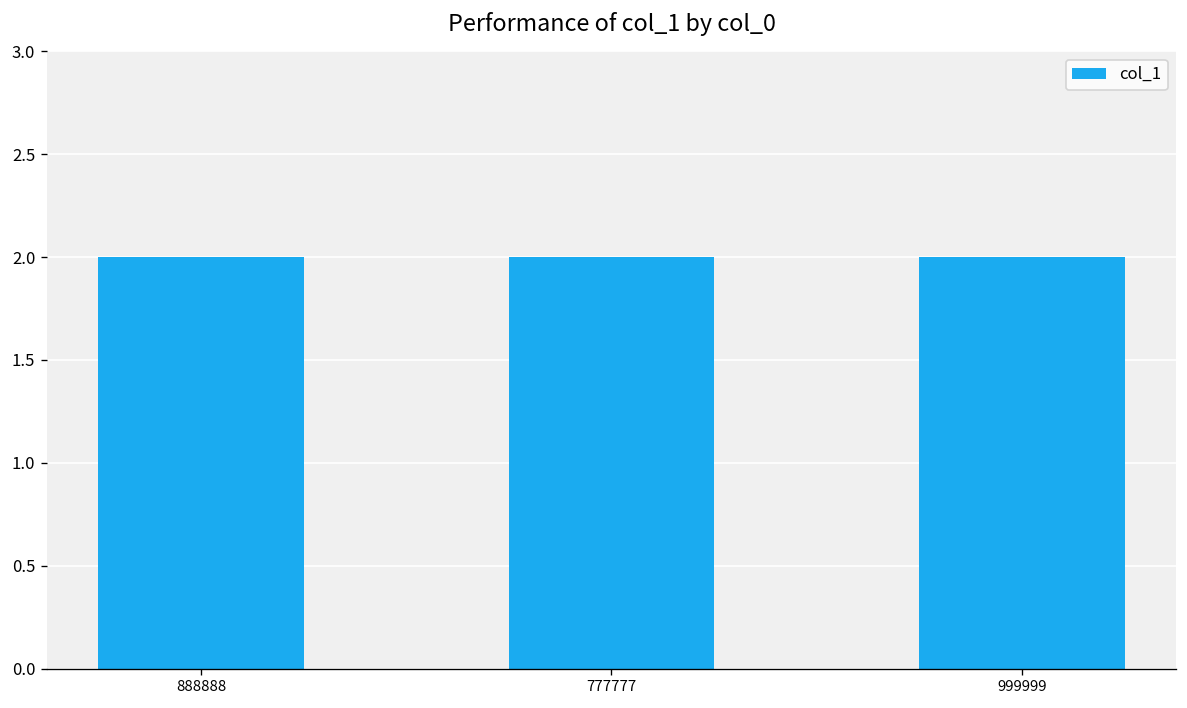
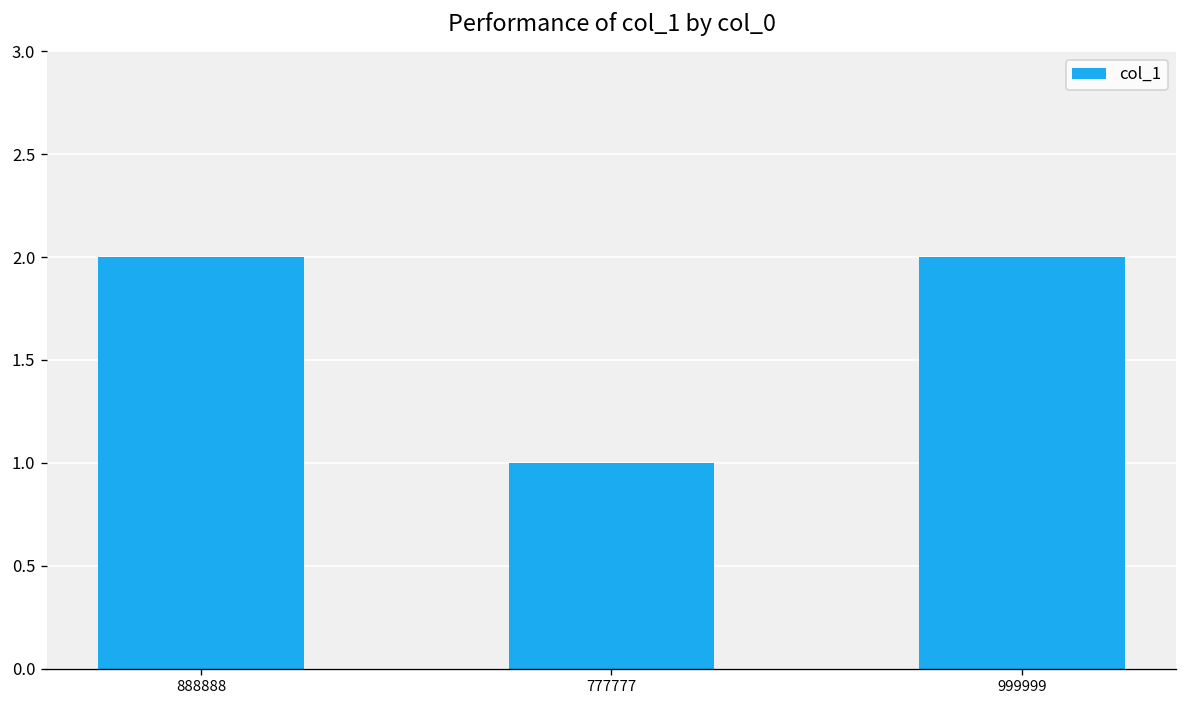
  {
    "888888": 2,
-   "777777": 2,
+   "777777": 1,
    "999999": 2
  }
